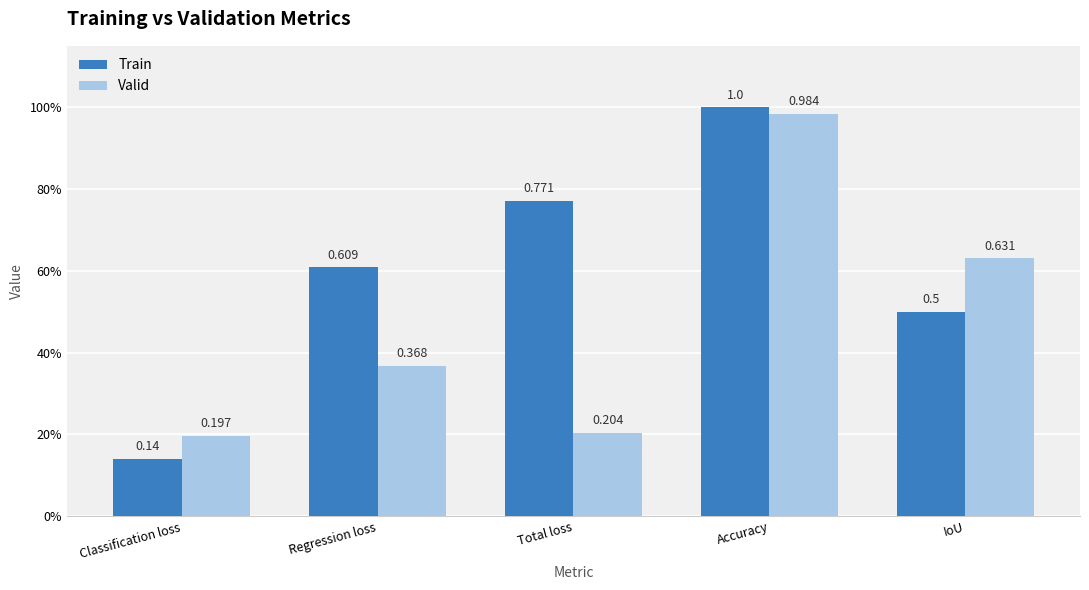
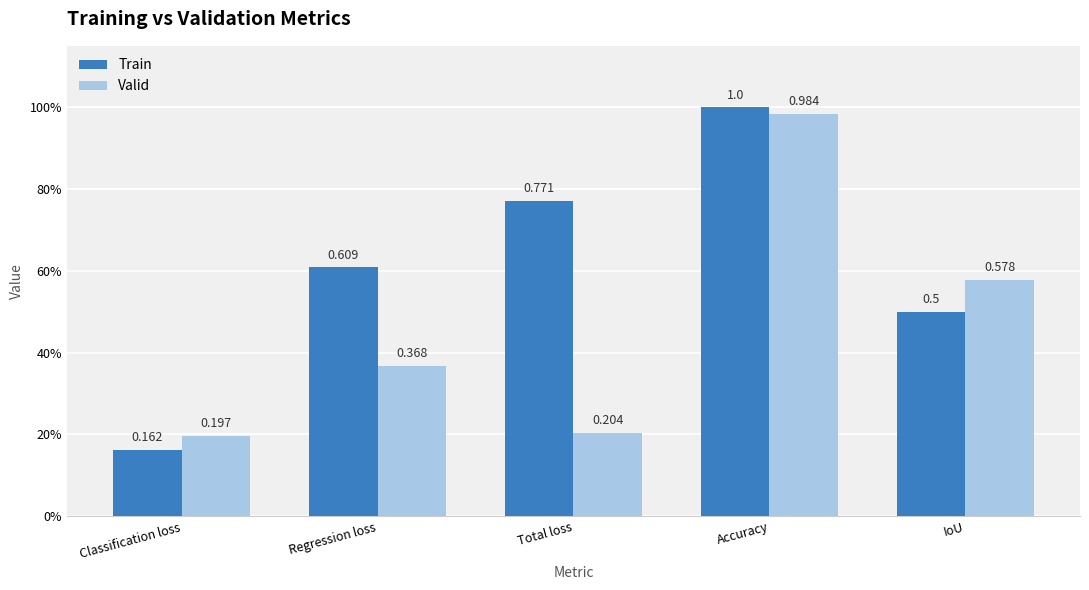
  {
    "Train": {
-     "Classification loss": 0.14,
+     "Classification loss": 0.162,
      "Regression loss": 0.609,
      "Total loss": 0.771,
      "Accuracy": 1.0,
      "IoU": 0.5
    },
    "Valid": {
      "Classification loss": 0.197,
      "Regression loss": 0.368,
      "Total loss": 0.204,
      "Accuracy": 0.984,
-     "IoU": 0.631
+     "IoU": 0.578
    }
  }
